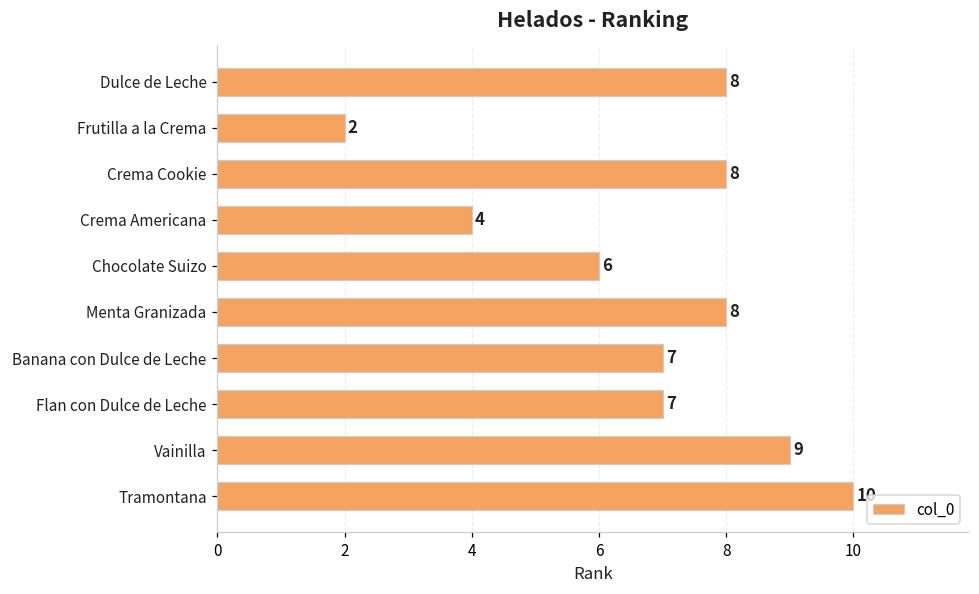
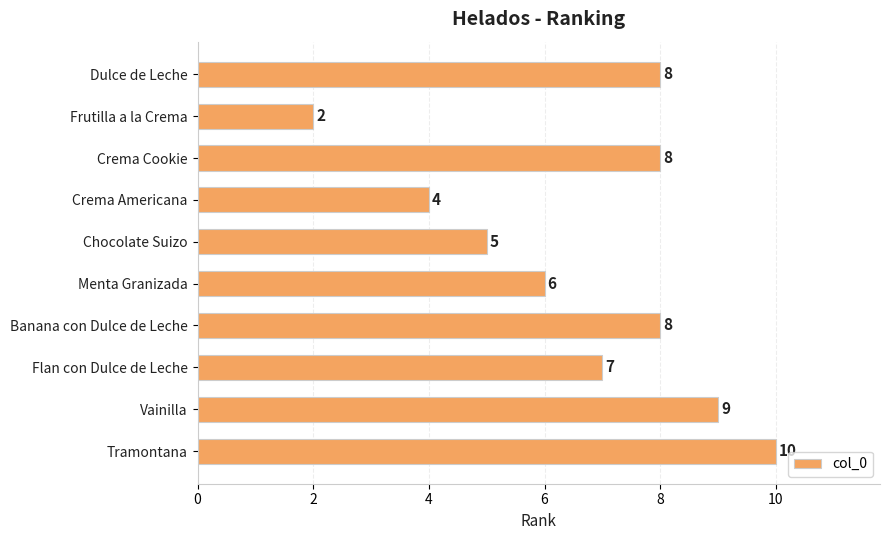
  {
    "Dulce de Leche": 8,
    "Frutilla a la Crema": 2,
    "Crema Cookie": 8,
    "Crema Americana": 4,
-   "Chocolate Suizo": 6,
-   "Menta Granizada": 8,
-   "Banana con Dulce de Leche": 7,
+   "Chocolate Suizo": 5,
+   "Menta Granizada": 6,
+   "Banana con Dulce de Leche": 8,
    "Flan con Dulce de Leche": 7,
    "Vainilla": 9
  }
